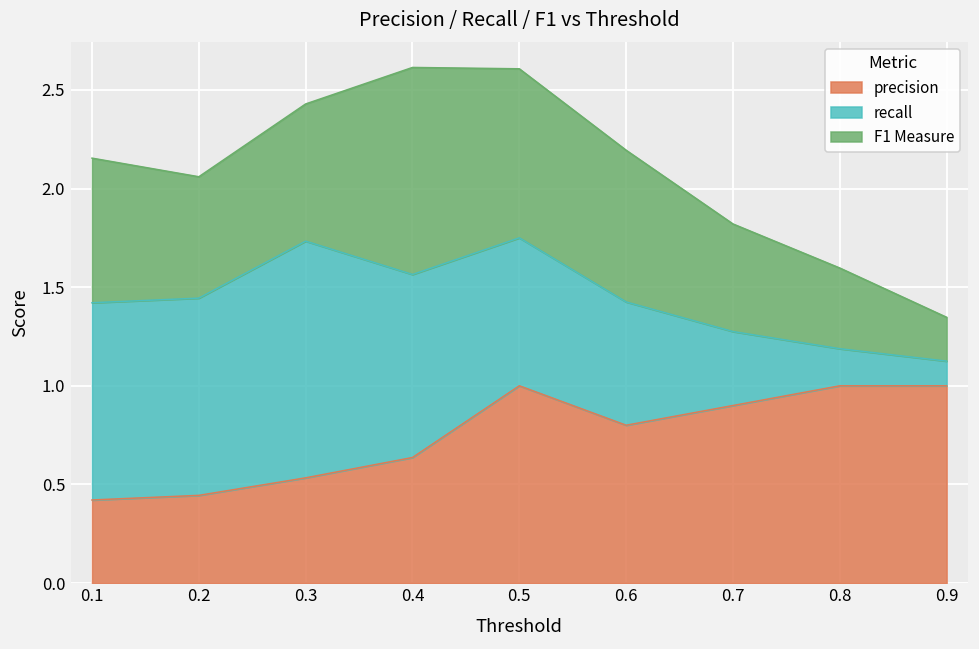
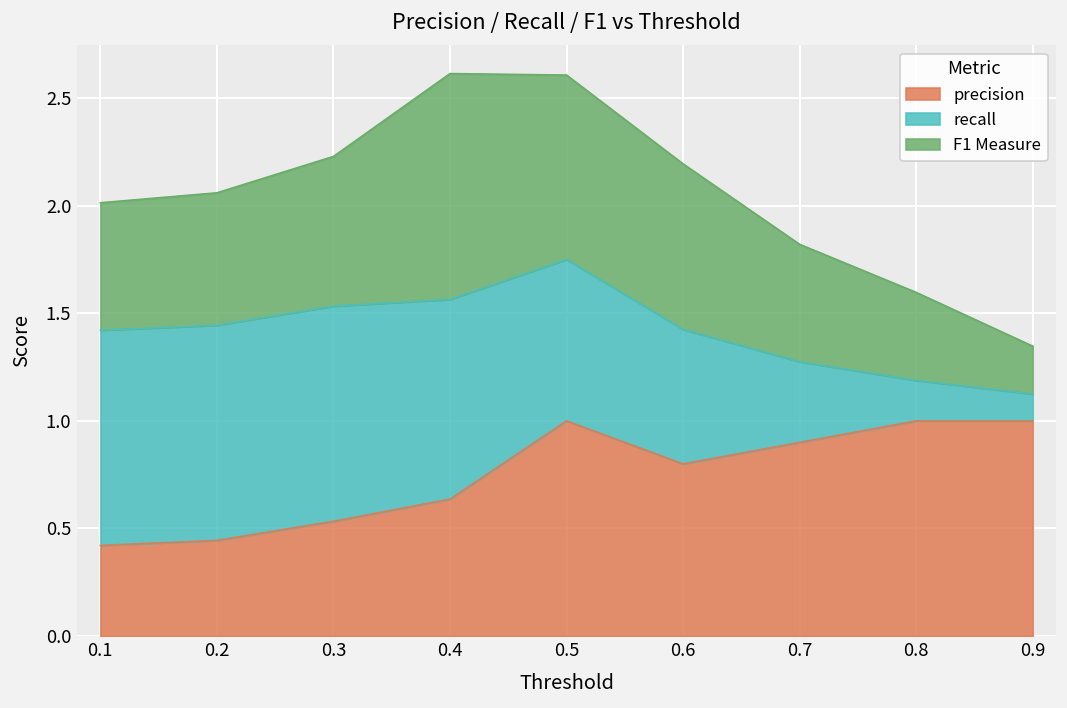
  {
    "precision": {
      "0.1": 0.42,
      "0.2": 0.44,
      "0.3": 0.53,
      "0.4": 0.64,
      "0.5": 1.00,
      "0.6": 0.80,
      "0.7": 0.90,
      "0.8": 1.00,
      "0.9": 1.00
    },
    "recall": {
      "0.1": 1.0,
      "0.2": 1.0,
-     "0.3": 1.2,
+     "0.3": 1.0,
      "0.4": 0.93,
      "0.5": 0.75,
      "0.6": 0.63,
      "0.7": 0.37,
      "0.8": 0.2,
      "0.9": 0.13
    },
    "F1 Measure": {
-     "0.1": 0.73,
+     "0.1": 0.59,
      "0.2": 0.62,
      "0.3": 0.70,
      "0.4": 1.05,
      "0.5": 0.86,
      "0.6": 0.77,
      "0.7": 0.55,
      "0.8": 0.41,
      "0.9": 0.22
    }
  }
